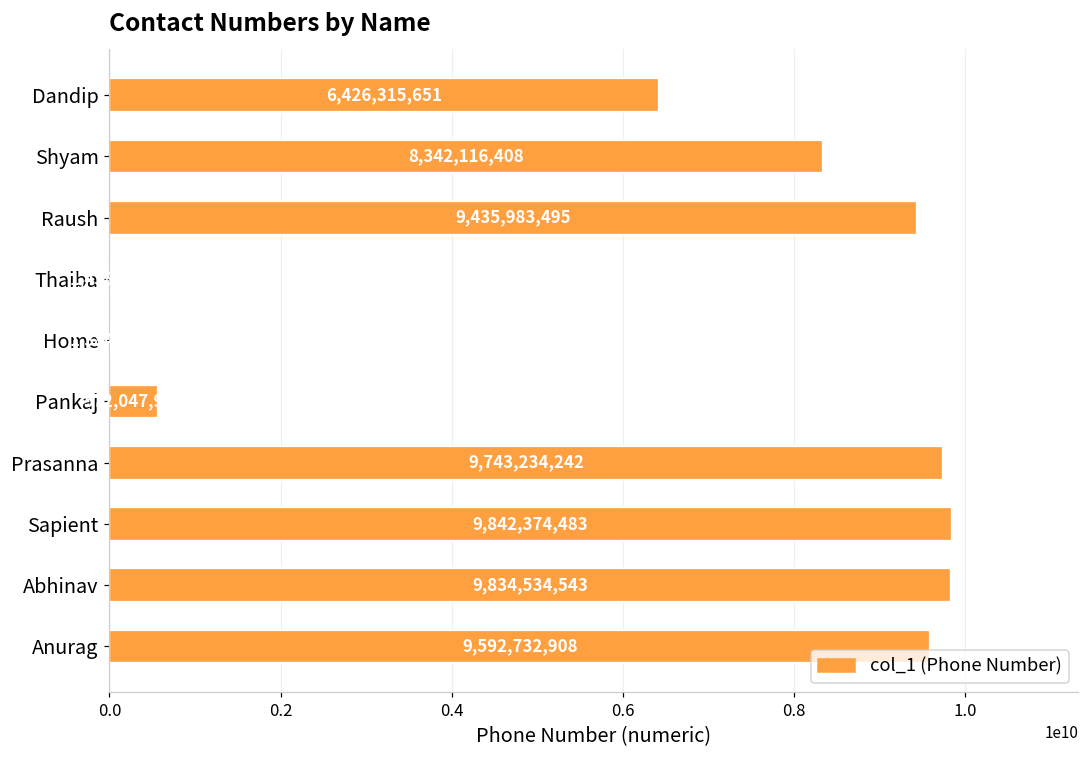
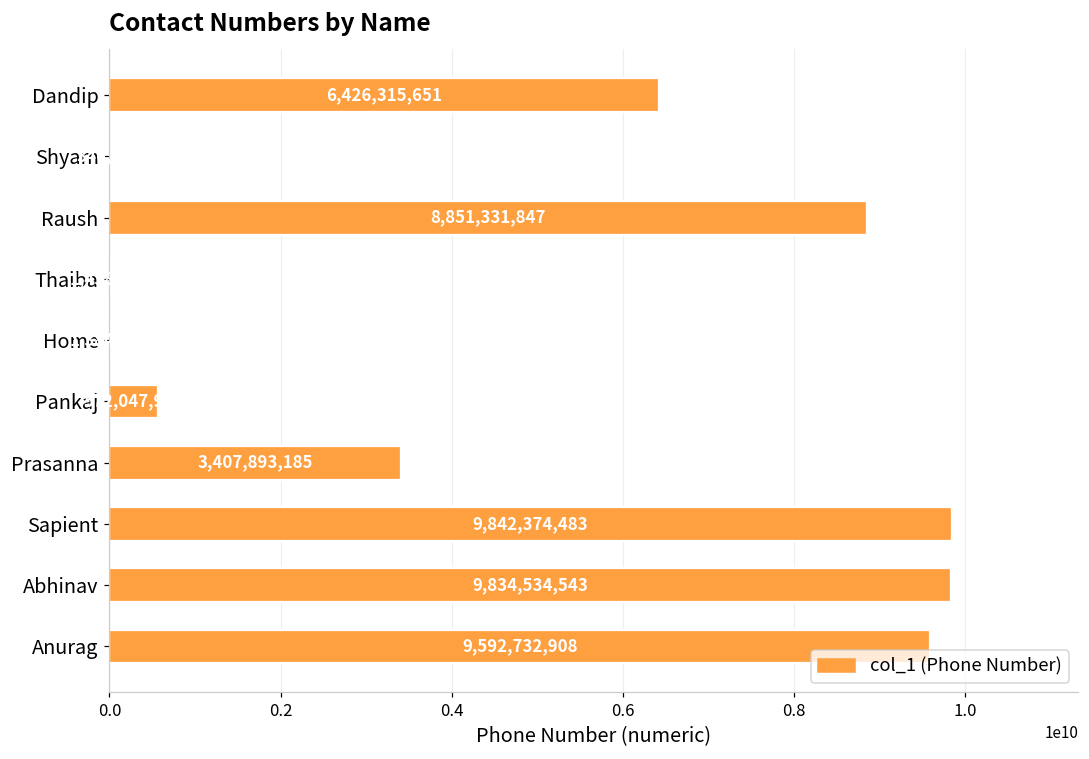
  {
    "Dandip": "6,426,315,651",
-   "Shyam": "8300000000",
-   "Raush": "9,435,983,495",
-   "Prasanna": "9,743,234,242",
+   "Shyam": "0",
+   "Raush": "8,851,331,847",
+   "Prasanna": "3,407,893,185",
    "Sapient": "9,842,374,483",
    "Abhinav": "9,834,534,543",
    "Anurag": "9,592,732,908"
  }
